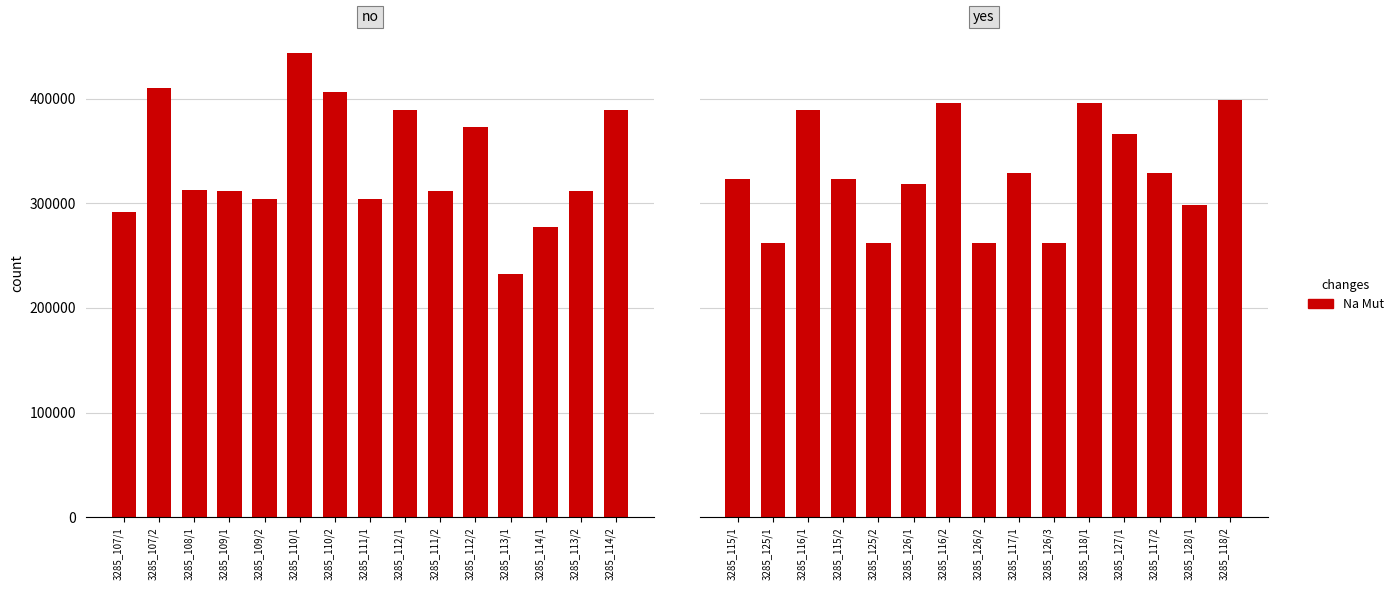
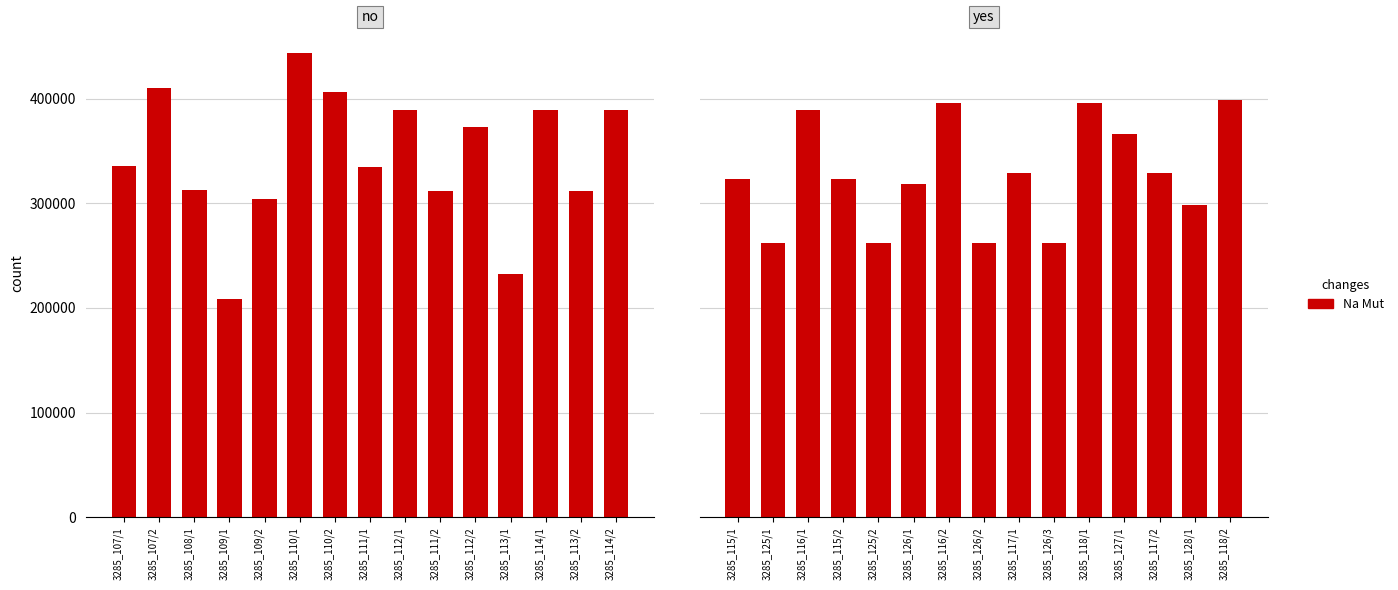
  {
    "no": {
-     "3285_107/1": 291000,
+     "3285_107/1": 336000,
      "3285_107/2": 410000,
      "3285_108/1": 313000,
-     "3285_109/1": 312000,
+     "3285_109/1": 208000,
      "3285_109/2": 304000,
      "3285_110/1": 444000,
      "3285_110/2": 406000,
-     "3285_111/1": 304000,
+     "3285_111/1": 335000,
      "3285_112/1": 389000,
      "3285_111/2": 312000,
      "3285_112/2": 372000,
      "3285_113/1": 233000,
-     "3285_114/1": 278000,
+     "3285_114/1": 389000,
      "3285_113/2": 312000,
      "3285_114/2": 389000
    }
  }
